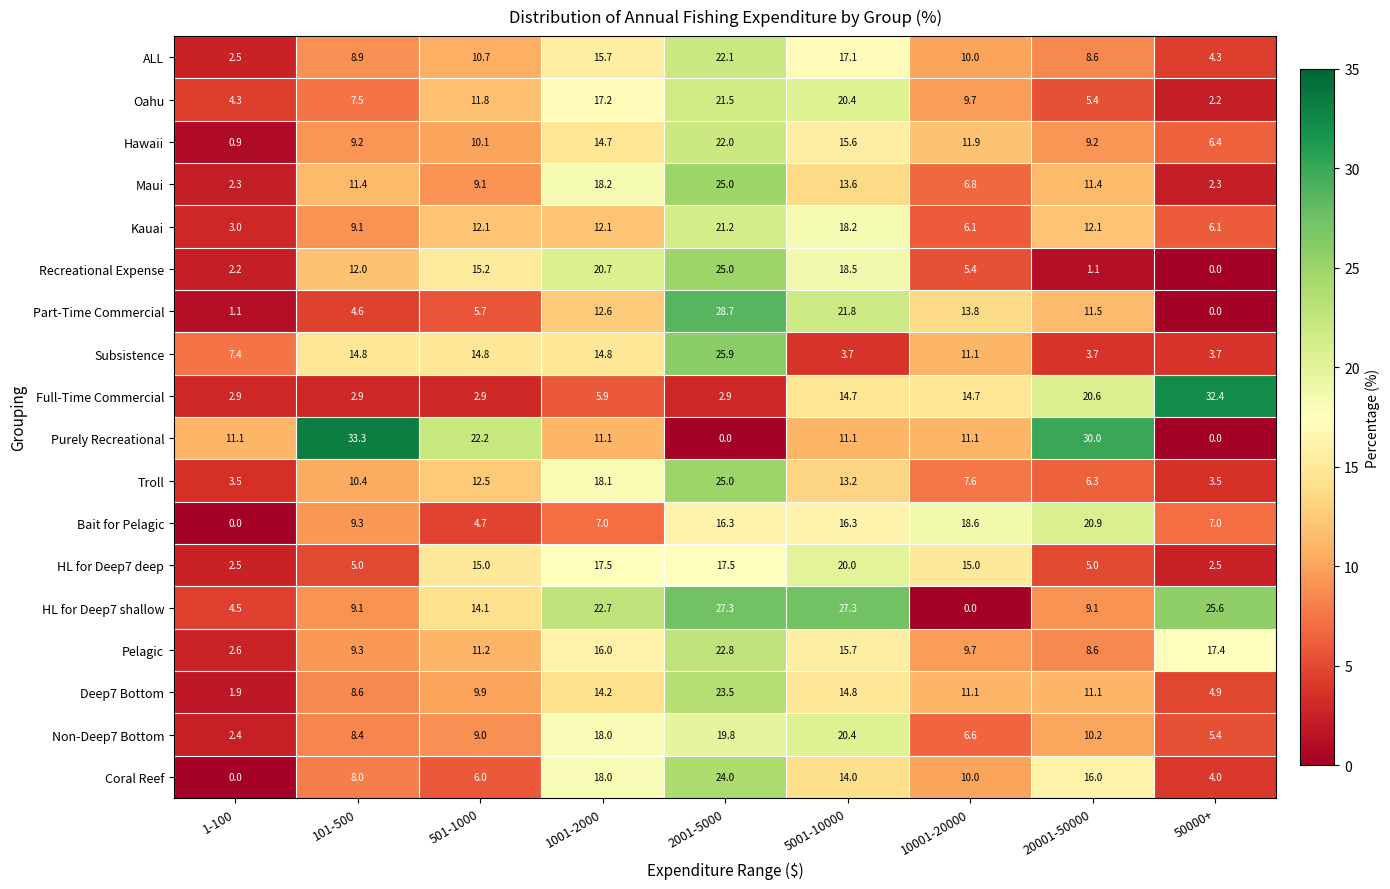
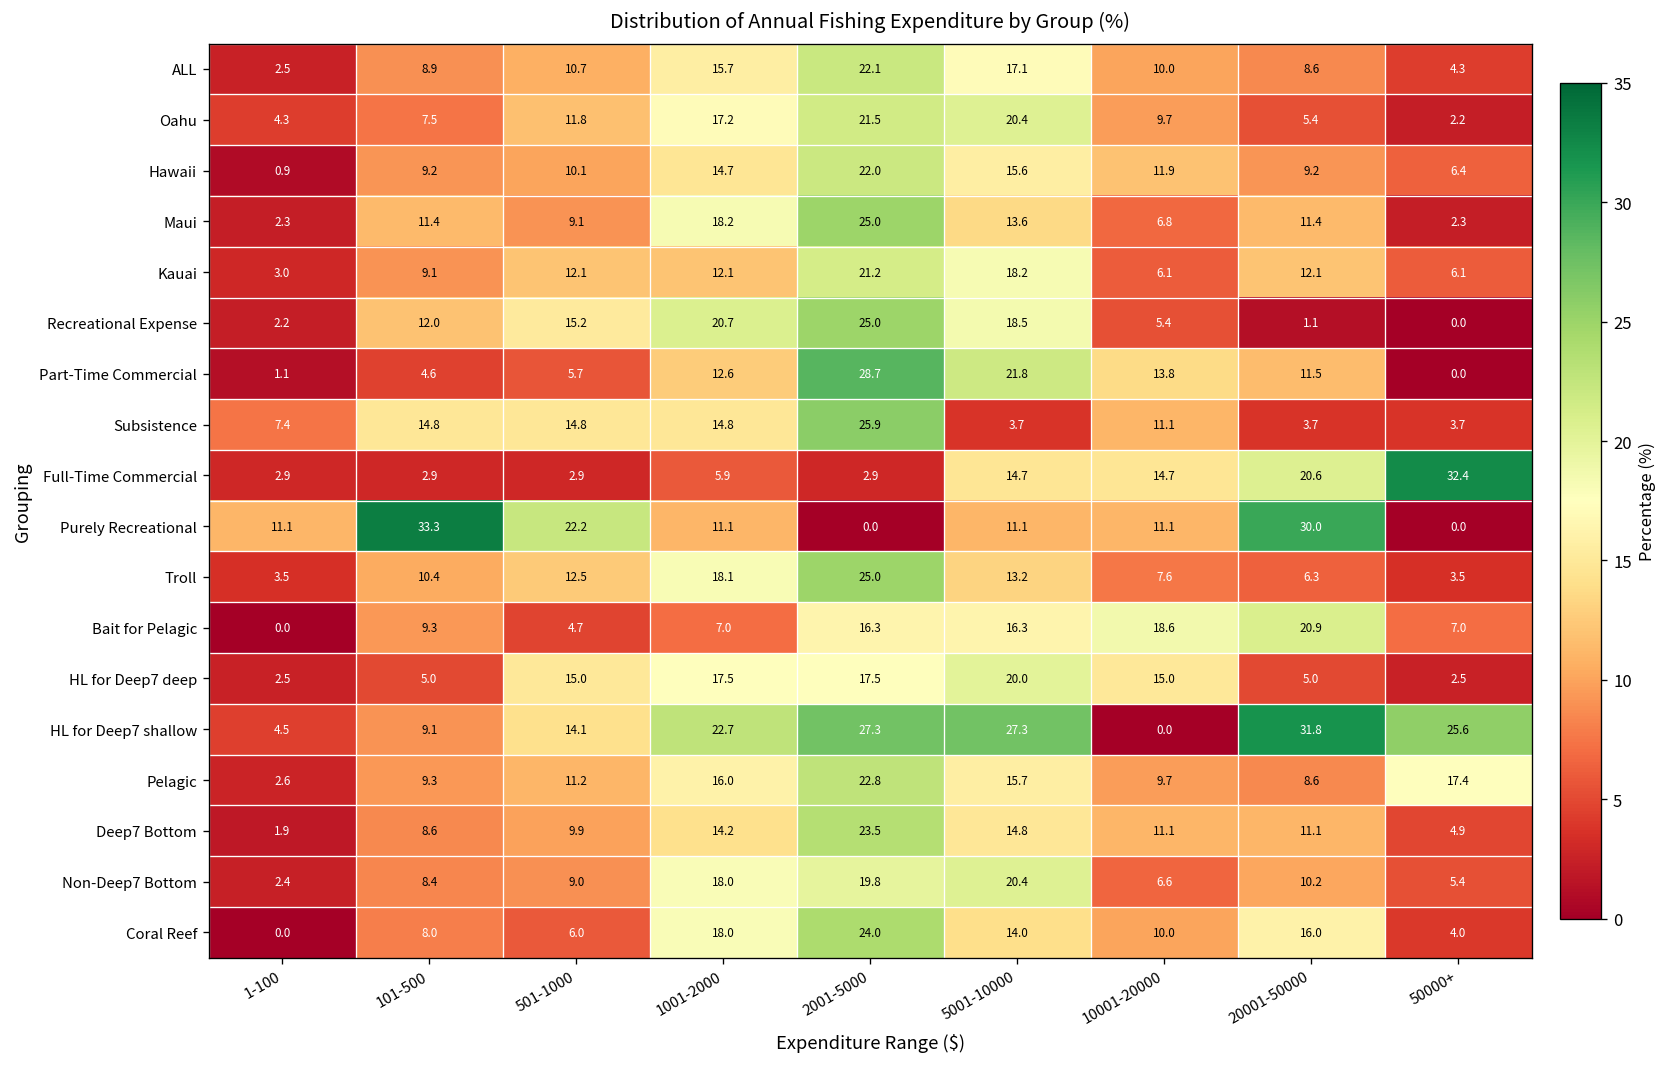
  {
    "ALL": {
      "1-100": 2.5,
      "101-500": 8.9,
      "501-1000": 10.7,
      "1001-2000": 15.7,
      "2001-5000": 22.1,
      "5001-10000": 17.1,
      "10001-20000": 10.0,
      "20001-50000": 8.6,
      "50000+": 4.3
    },
    "Oahu": {
      "1-100": 4.3,
      "101-500": 7.5,
      "501-1000": 11.8,
      "1001-2000": 17.2,
      "2001-5000": 21.5,
      "5001-10000": 20.4,
      "10001-20000": 9.7,
      "20001-50000": 5.4,
      "50000+": 2.2
    },
    "Hawaii": {
      "1-100": 0.9,
      "101-500": 9.2,
      "501-1000": 10.1,
      "1001-2000": 14.7,
      "2001-5000": 22.0,
      "5001-10000": 15.6,
      "10001-20000": 11.9,
      "20001-50000": 9.2,
      "50000+": 6.4
    },
    "Maui": {
      "1-100": 2.3,
      "101-500": 11.4,
      "501-1000": 9.1,
      "1001-2000": 18.2,
      "2001-5000": 25.0,
      "5001-10000": 13.6,
      "10001-20000": 6.8,
      "20001-50000": 11.4,
      "50000+": 2.3
    },
    "Kauai": {
      "1-100": 3.0,
      "101-500": 9.1,
      "501-1000": 12.1,
      "1001-2000": 12.1,
      "2001-5000": 21.2,
      "5001-10000": 18.2,
      "10001-20000": 6.1,
      "20001-50000": 12.1,
      "50000+": 6.1
    },
    "Recreational Expense": {
      "1-100": 2.2,
      "101-500": 12.0,
      "501-1000": 15.2,
      "1001-2000": 20.7,
      "2001-5000": 25.0,
      "5001-10000": 18.5,
      "10001-20000": 5.4,
      "20001-50000": 1.1,
      "50000+": 0.0
    },
    "Part-Time Commercial": {
      "1-100": 1.1,
      "101-500": 4.6,
      "501-1000": 5.7,
      "1001-2000": 12.6,
      "2001-5000": 28.7,
      "5001-10000": 21.8,
      "10001-20000": 13.8,
      "20001-50000": 11.5,
      "50000+": 0.0
    },
    "Subsistence": {
      "1-100": 7.4,
      "101-500": 14.8,
      "501-1000": 14.8,
      "1001-2000": 14.8,
      "2001-5000": 25.9,
      "5001-10000": 3.7,
      "10001-20000": 11.1,
      "20001-50000": 3.7,
      "50000+": 3.7
    },
    "Full-Time Commercial": {
      "1-100": 2.9,
      "101-500": 2.9,
      "501-1000": 2.9,
      "1001-2000": 5.9,
      "2001-5000": 2.9,
      "5001-10000": 14.7,
      "10001-20000": 14.7,
      "20001-50000": 20.6,
      "50000+": 32.4
    },
    "Purely Recreational": {
      "1-100": 11.1,
      "101-500": 33.3,
      "501-1000": 22.2,
      "1001-2000": 11.1,
      "2001-5000": 0.0,
      "5001-10000": 11.1,
      "10001-20000": 11.1,
      "20001-50000": 30.0,
      "50000+": 0.0
    },
    "Troll": {
      "1-100": 3.5,
      "101-500": 10.4,
      "501-1000": 12.5,
      "1001-2000": 18.1,
      "2001-5000": 25.0,
      "5001-10000": 13.2,
      "10001-20000": 7.6,
      "20001-50000": 6.3,
      "50000+": 3.5
    },
    "Bait for Pelagic": {
      "1-100": 0.0,
      "101-500": 9.3,
      "501-1000": 4.7,
      "1001-2000": 7.0,
      "2001-5000": 16.3,
      "5001-10000": 16.3,
      "10001-20000": 18.6,
      "20001-50000": 20.9,
      "50000+": 7.0
    },
    "HL for Deep7 deep": {
      "1-100": 2.5,
      "101-500": 5.0,
      "501-1000": 15.0,
      "1001-2000": 17.5,
      "2001-5000": 17.5,
      "5001-10000": 20.0,
      "10001-20000": 15.0,
      "20001-50000": 5.0,
      "50000+": 2.5
    },
    "HL for Deep7 shallow": {
      "1-100": 4.5,
      "101-500": 9.1,
      "501-1000": 14.1,
      "1001-2000": 22.7,
      "2001-5000": 27.3,
      "5001-10000": 27.3,
      "10001-20000": 0.0,
-     "20001-50000": 9.1,
+     "20001-50000": 31.8,
      "50000+": 25.6
    },
    "Pelagic": {
      "1-100": 2.6,
      "101-500": 9.3,
      "501-1000": 11.2,
      "1001-2000": 16.0,
      "2001-5000": 22.8,
      "5001-10000": 15.7,
      "10001-20000": 9.7,
      "20001-50000": 8.6,
      "50000+": 17.4
    },
    "Deep7 Bottom": {
      "1-100": 1.9,
      "101-500": 8.6,
      "501-1000": 9.9,
      "1001-2000": 14.2,
      "2001-5000": 23.5,
      "5001-10000": 14.8,
      "10001-20000": 11.1,
      "20001-50000": 11.1,
      "50000+": 4.9
    },
    "Non-Deep7 Bottom": {
      "1-100": 2.4,
      "101-500": 8.4,
      "501-1000": 9.0,
      "1001-2000": 18.0,
      "2001-5000": 19.8,
      "5001-10000": 20.4,
      "10001-20000": 6.6,
      "20001-50000": 10.2,
      "50000+": 5.4
    },
    "Coral Reef": {
      "1-100": 0.0,
      "101-500": 8.0,
      "501-1000": 6.0,
      "1001-2000": 18.0,
      "2001-5000": 24.0,
      "5001-10000": 14.0,
      "10001-20000": 10.0,
      "20001-50000": 16.0,
      "50000+": 4.0
    }
  }
